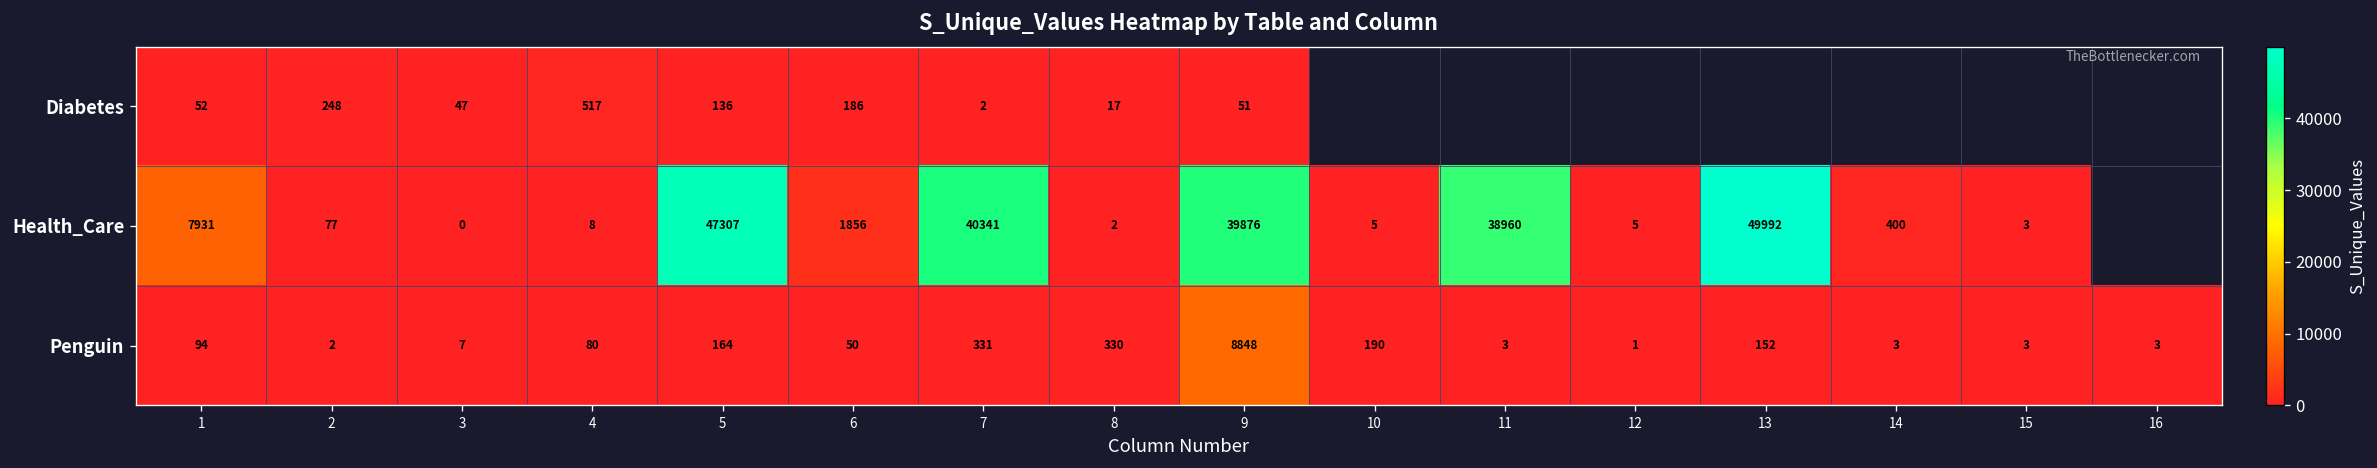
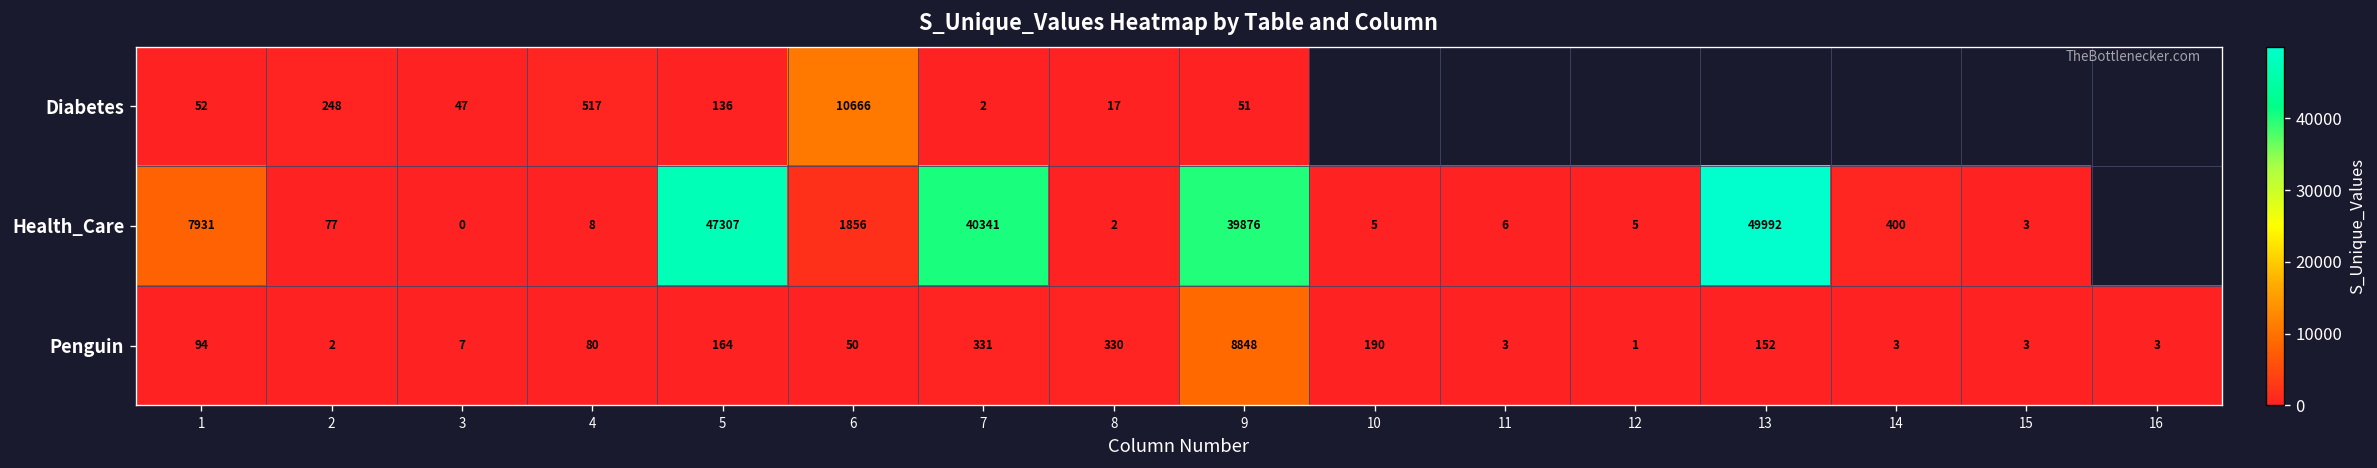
  {
    "Diabetes": {
      "1": 52,
      "2": 248,
      "3": 47,
      "4": 517,
      "5": 136,
-     "6": 186,
+     "6": 10666,
      "7": 2,
      "8": 17,
      "9": 51
    },
    "Health_Care": {
      "1": 7931,
      "2": 77,
      "3": 0,
      "4": 8,
      "5": 47307,
      "6": 1856,
      "7": 40341,
      "8": 2,
      "9": 39876,
      "10": 5,
-     "11": 38960,
+     "11": 6,
      "12": 5,
      "13": 49992,
      "14": 400,
      "15": 3
    },
    "Penguin": {
      "1": 94,
      "2": 2,
      "3": 7,
      "4": 80,
      "5": 164,
      "6": 50,
      "7": 331,
      "8": 330,
      "9": 8848,
      "10": 190,
      "11": 3,
      "12": 1,
      "13": 152,
      "14": 3,
      "15": 3,
      "16": 3
    }
  }
